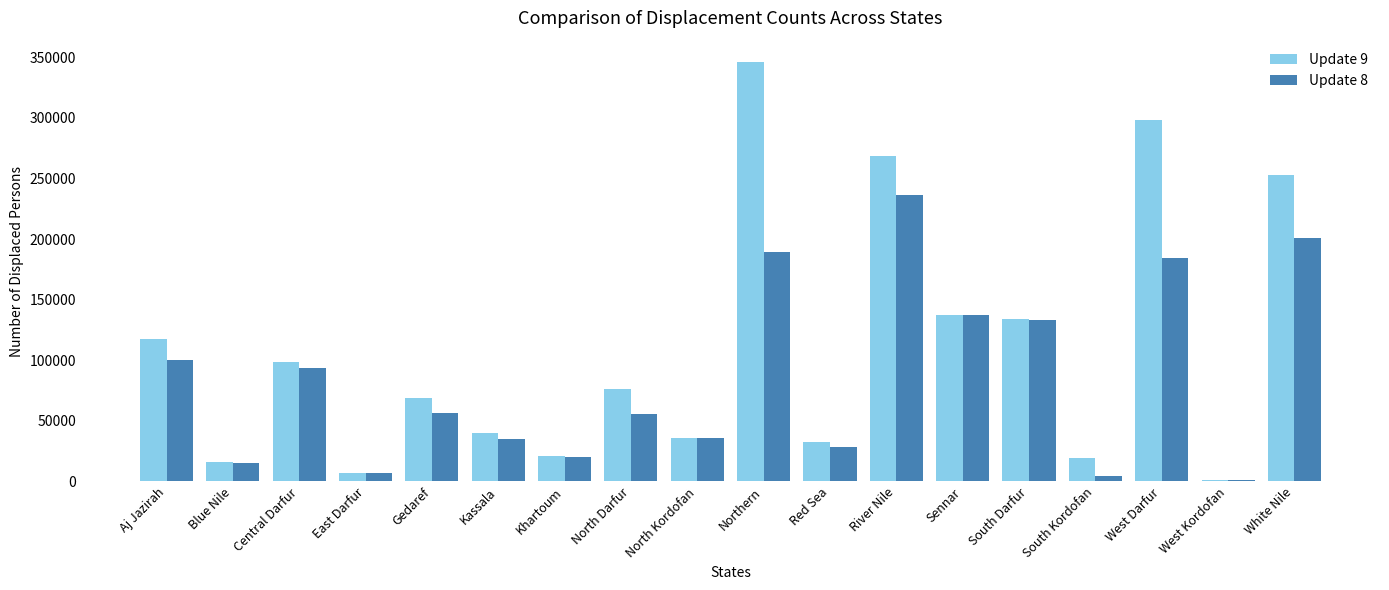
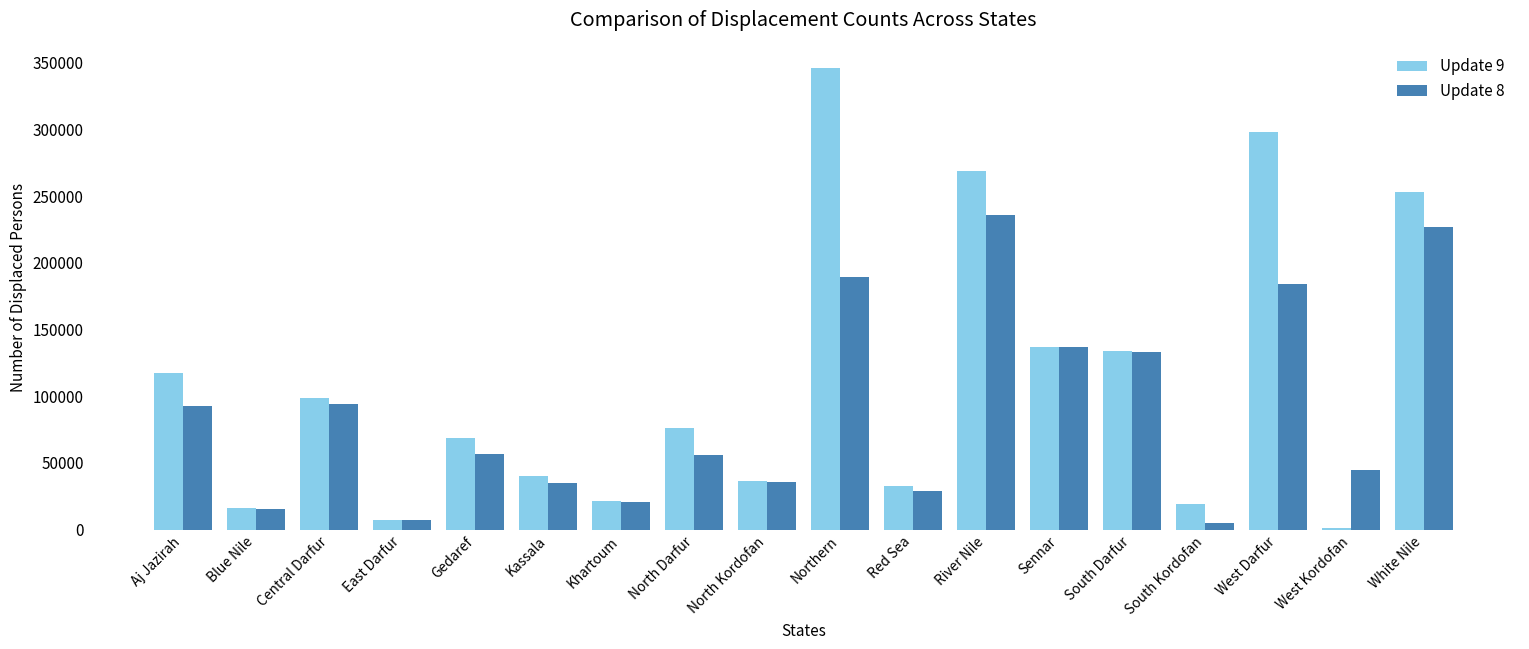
  {
    "Update 9": {
      "Aj Jazirah": 117000,
      "Blue Nile": 16000,
      "Central Darfur": 99000,
      "East Darfur": 7000,
      "Gedaref": 69000,
      "Kassala": 40000,
      "Khartoum": 21000,
      "North Darfur": 77000,
      "North Kordofan": 36000,
      "Northern": 346000,
      "Red Sea": 33000,
      "River Nile": 269000,
      "Sennar": 137000,
      "South Darfur": 134000,
      "South Kordofan": 20000,
      "West Darfur": 298000,
      "White Nile": 253000
    },
    "Update 8": {
-     "Aj Jazirah": 101000,
+     "Aj Jazirah": 93000,
      "Blue Nile": 15000,
      "Central Darfur": 94000,
      "East Darfur": 7000,
      "Gedaref": 57000,
      "Kassala": 35000,
      "Khartoum": 20000,
      "North Darfur": 56000,
      "North Kordofan": 36000,
      "Northern": 189000,
      "Red Sea": 29000,
      "River Nile": 236000,
      "Sennar": 137000,
      "South Darfur": 133000,
      "South Kordofan": 5000,
      "West Darfur": 184000,
-     "West Kordofan": 1000,
-     "White Nile": 201000
+     "West Kordofan": 45000,
+     "White Nile": 227000
    }
  }
